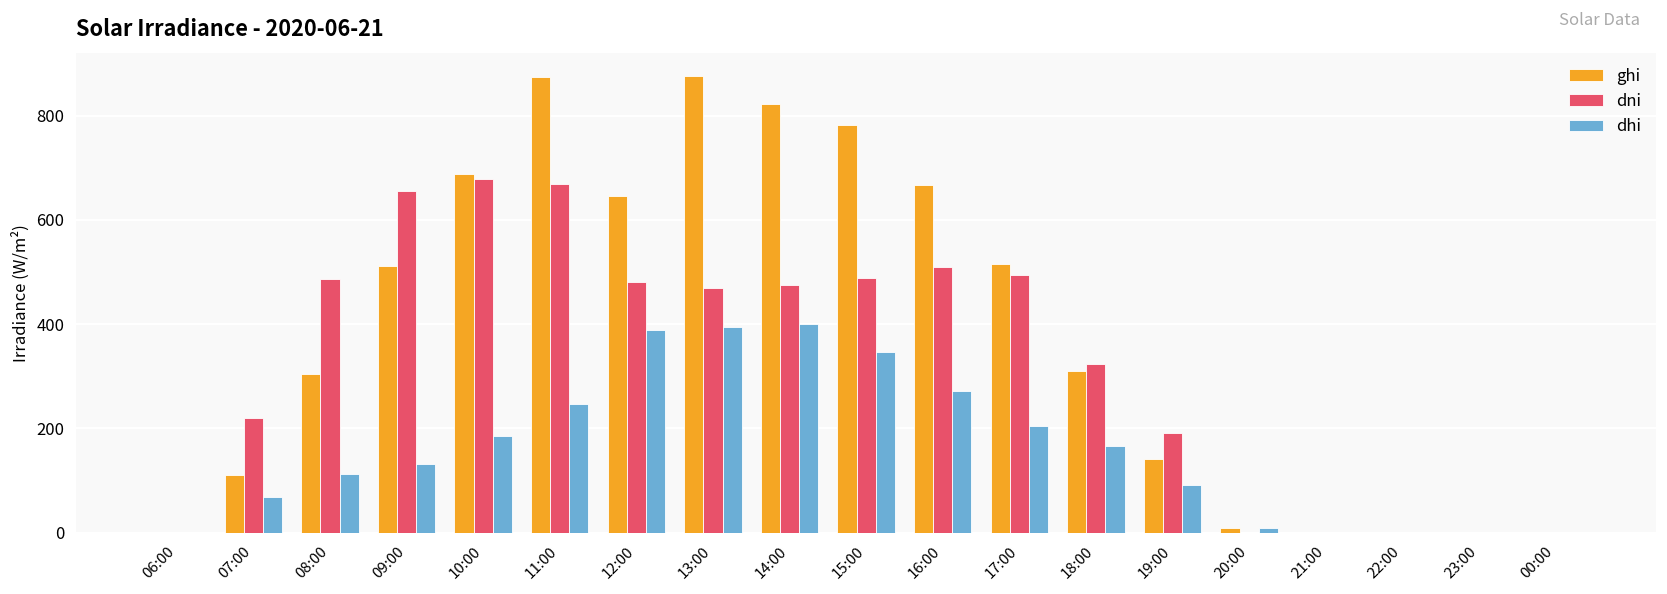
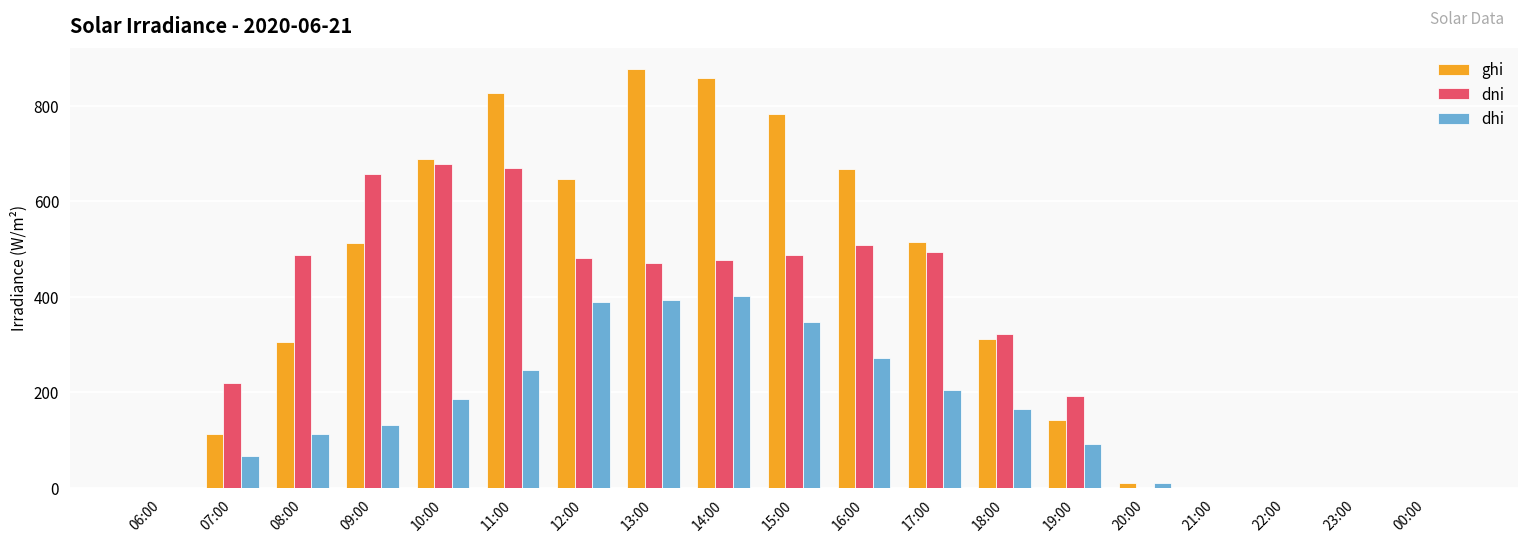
  {
    "ghi": {
      "07:00": 110,
      "08:00": 300,
      "09:00": 510,
      "10:00": 690,
-     "11:00": 870,
+     "11:00": 830,
      "12:00": 650,
      "13:00": 880,
-     "14:00": 820,
+     "14:00": 860,
      "15:00": 780,
      "16:00": 670,
      "17:00": 520,
      "18:00": 310,
      "19:00": 140,
      "20:00": 10,
      "21:00": 0,
      "22:00": 0,
      "23:00": 0,
      "00:00": 0
    },
    "dni": {
      "06:00": 0,
      "07:00": 220,
      "08:00": 490,
      "09:00": 660,
      "10:00": 680,
      "11:00": 670,
      "12:00": 480,
      "13:00": 470,
      "14:00": 480,
      "15:00": 490,
      "16:00": 510,
      "17:00": 490,
      "18:00": 320,
      "19:00": 190,
      "20:00": 0,
      "21:00": 0,
      "22:00": 0,
      "23:00": 0,
      "00:00": 0
    },
    "dhi": {
      "07:00": 70,
      "08:00": 110,
      "09:00": 130,
      "10:00": 190,
      "11:00": 250,
      "12:00": 390,
      "13:00": 390,
      "14:00": 400,
      "15:00": 350,
      "16:00": 270,
      "17:00": 210,
      "18:00": 170,
      "19:00": 90,
      "20:00": 10,
      "21:00": 0,
      "22:00": 0,
      "23:00": 0,
      "00:00": 0
    }
  }
